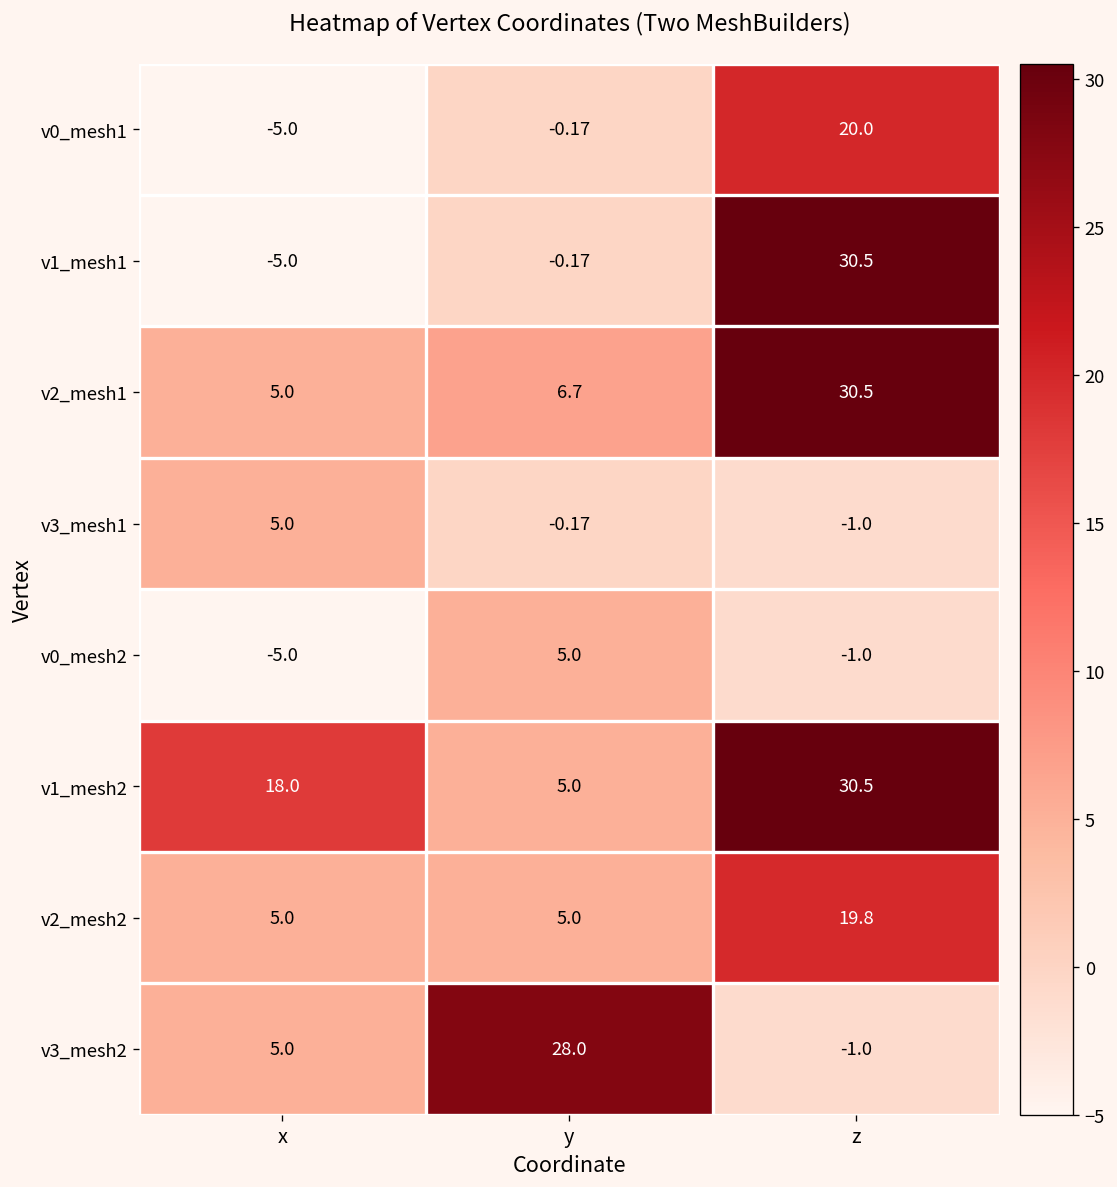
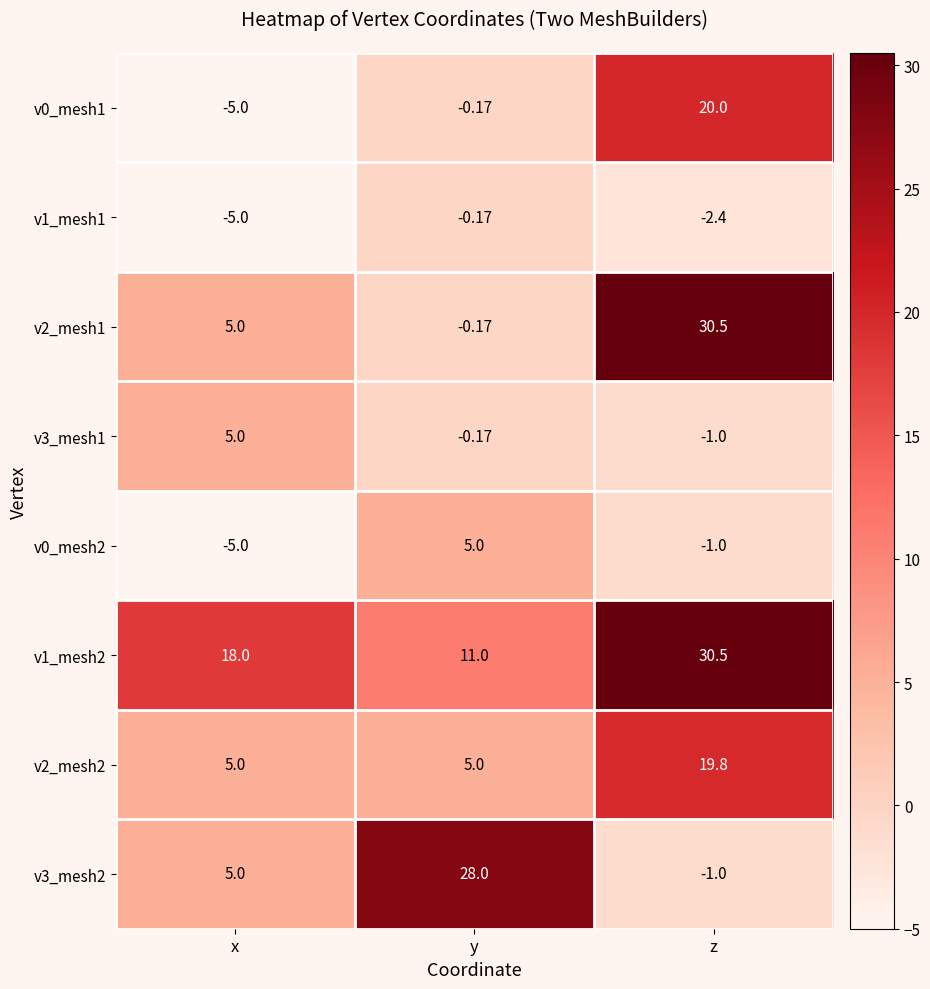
  {
    "v0_mesh1": {
      "x": -5.0,
      "y": -0.17,
      "z": 20.0
    },
    "v1_mesh1": {
      "x": -5.0,
      "y": -0.17,
-     "z": 30.5
+     "z": -2.4
    },
    "v2_mesh1": {
      "x": 5.0,
-     "y": 6.7,
+     "y": -0.17,
      "z": 30.5
    },
    "v3_mesh1": {
      "x": 5.0,
      "y": -0.17,
      "z": -1.0
    },
    "v0_mesh2": {
      "x": -5.0,
      "y": 5.0,
      "z": -1.0
    },
    "v1_mesh2": {
      "x": 18.0,
-     "y": 5.0,
+     "y": 11.0,
      "z": 30.5
    },
    "v2_mesh2": {
      "x": 5.0,
      "y": 5.0,
      "z": 19.8
    },
    "v3_mesh2": {
      "x": 5.0,
      "y": 28.0,
      "z": -1.0
    }
  }
